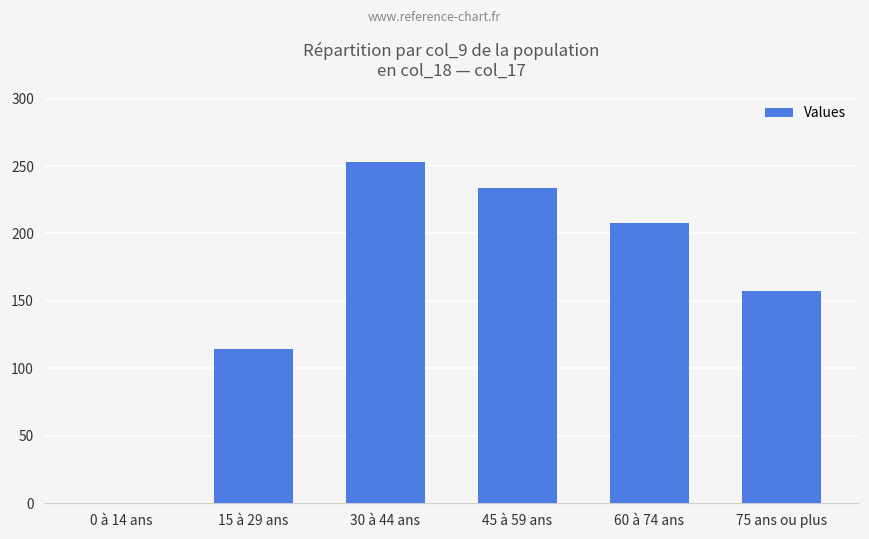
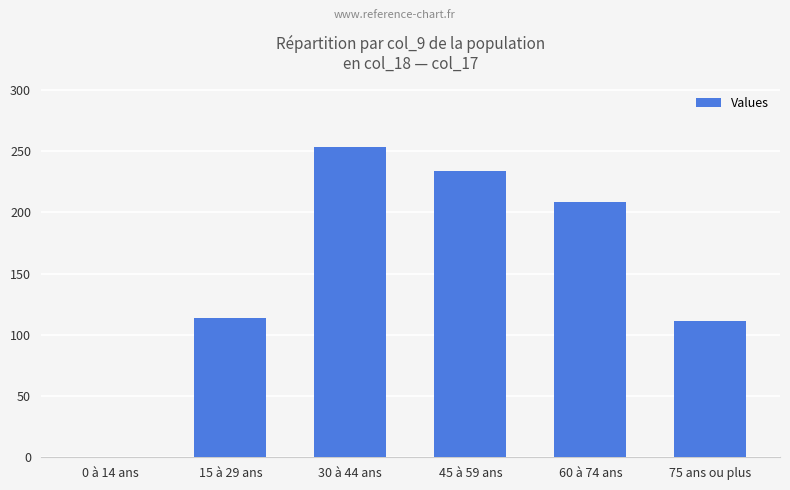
  {
    "0 à 14 ans": 0,
    "15 à 29 ans": 114,
    "30 à 44 ans": 253,
    "45 à 59 ans": 234,
    "60 à 74 ans": 208,
-   "75 ans ou plus": 157
+   "75 ans ou plus": 111
  }
